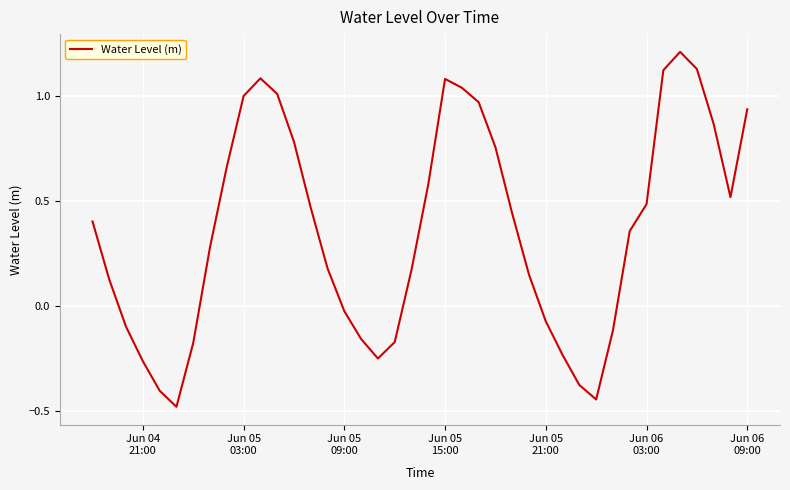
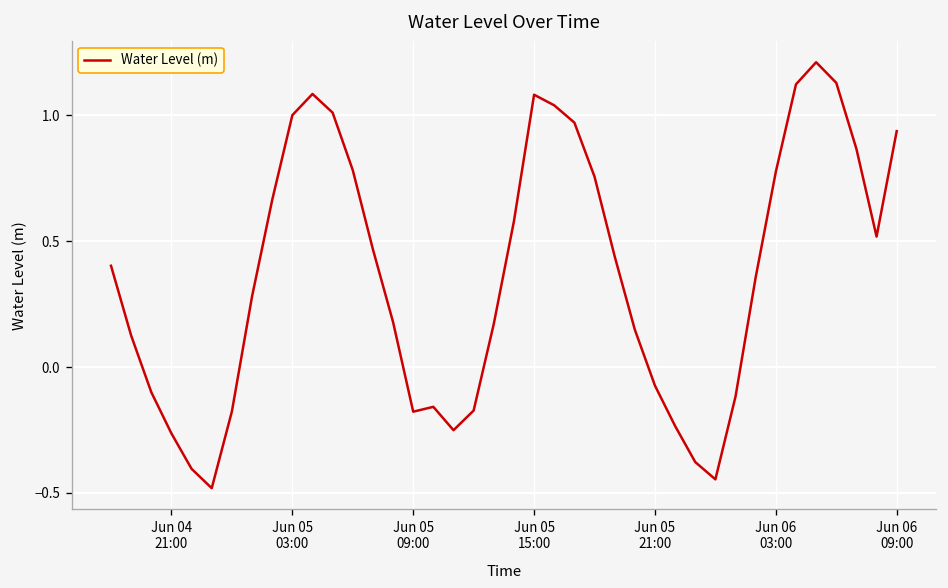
  {
    "Jun 04 21:00": -0.26,
    "Jun 05 03:00": 1.00,
-   "Jun 05 09:00": -0.03,
+   "Jun 05 09:00": -0.18,
    "Jun 05 15:00": 1.08,
    "Jun 05 21:00": -0.07,
-   "Jun 06 03:00": 0.49,
+   "Jun 06 03:00": 0.78,
    "Jun 06 09:00": 0.94
  }
